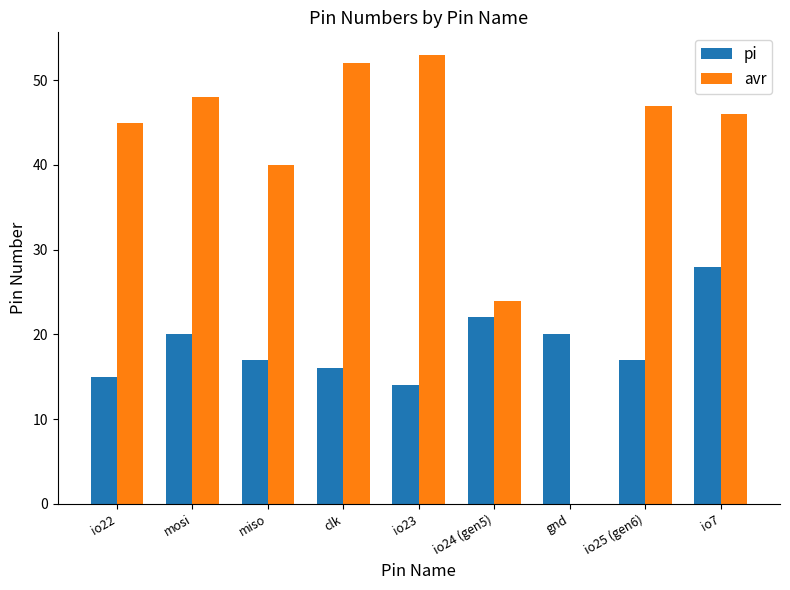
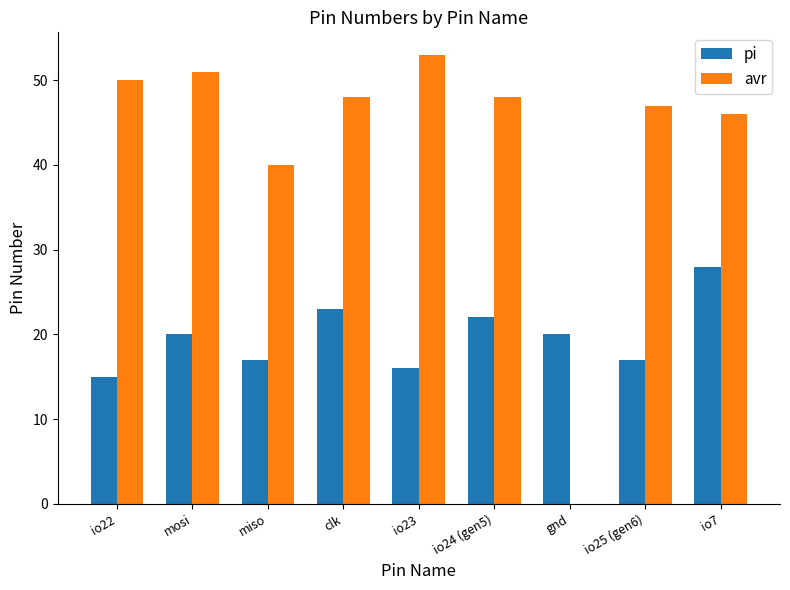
  {
    "pi": {
      "io22": 15,
      "mosi": 20,
      "miso": 17,
-     "clk": 16,
-     "io23": 14,
+     "clk": 23,
+     "io23": 16,
      "io24 (gen5)": 22,
      "gnd": 20,
      "io25 (gen6)": 17,
      "io7": 28
    },
    "avr": {
-     "io22": 45,
-     "mosi": 48,
+     "io22": 50,
+     "mosi": 51,
      "miso": 40,
-     "clk": 52,
+     "clk": 48,
      "io23": 53,
-     "io24 (gen5)": 24,
+     "io24 (gen5)": 48,
      "gnd": 0,
      "io25 (gen6)": 47,
      "io7": 46
    }
  }
